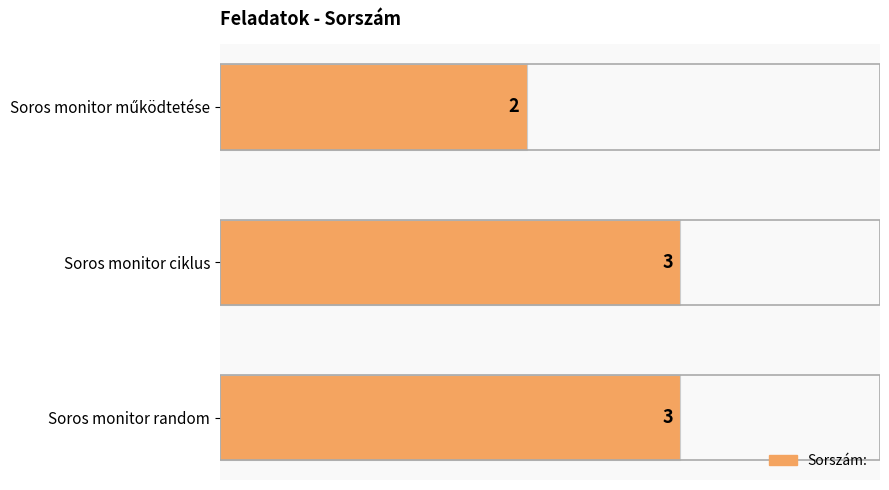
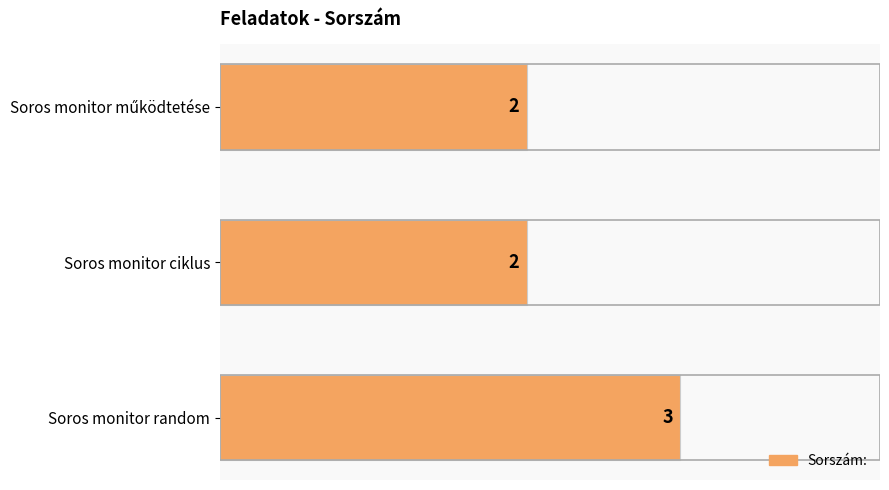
  {
    "Soros monitor működtetése": 2,
-   "Soros monitor ciklus": 3,
+   "Soros monitor ciklus": 2,
    "Soros monitor random": 3
  }
